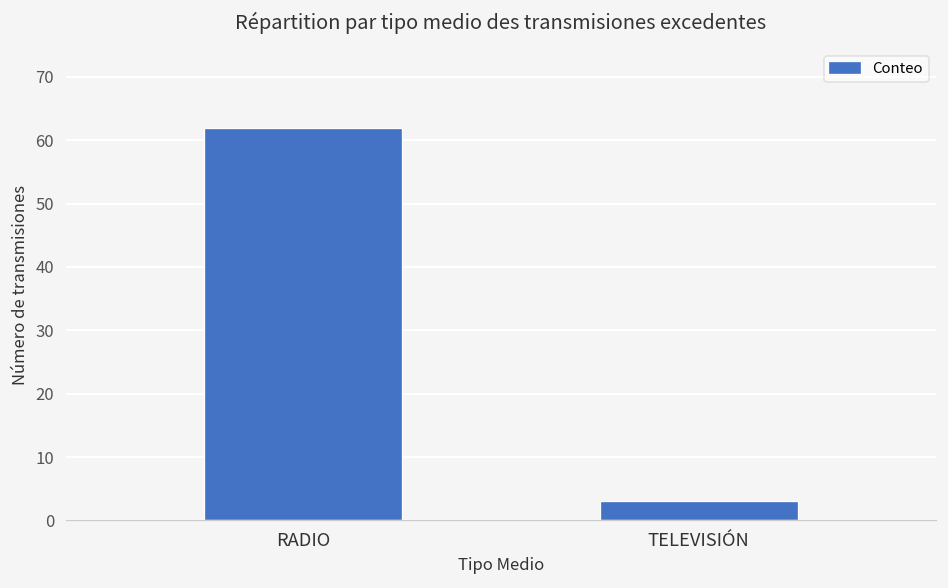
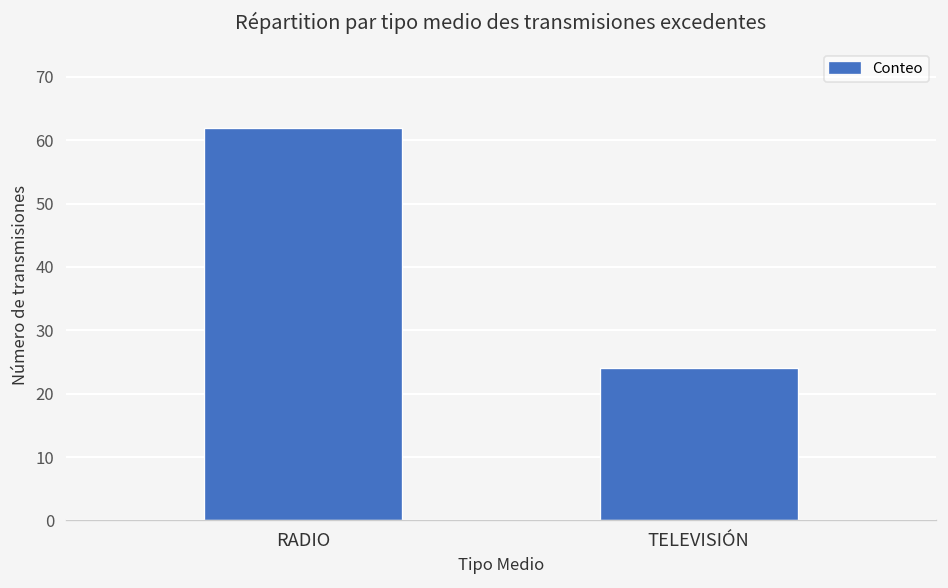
  {
    "RADIO": 62,
-   "TELEVISIÓN": 3
+   "TELEVISIÓN": 24
  }
